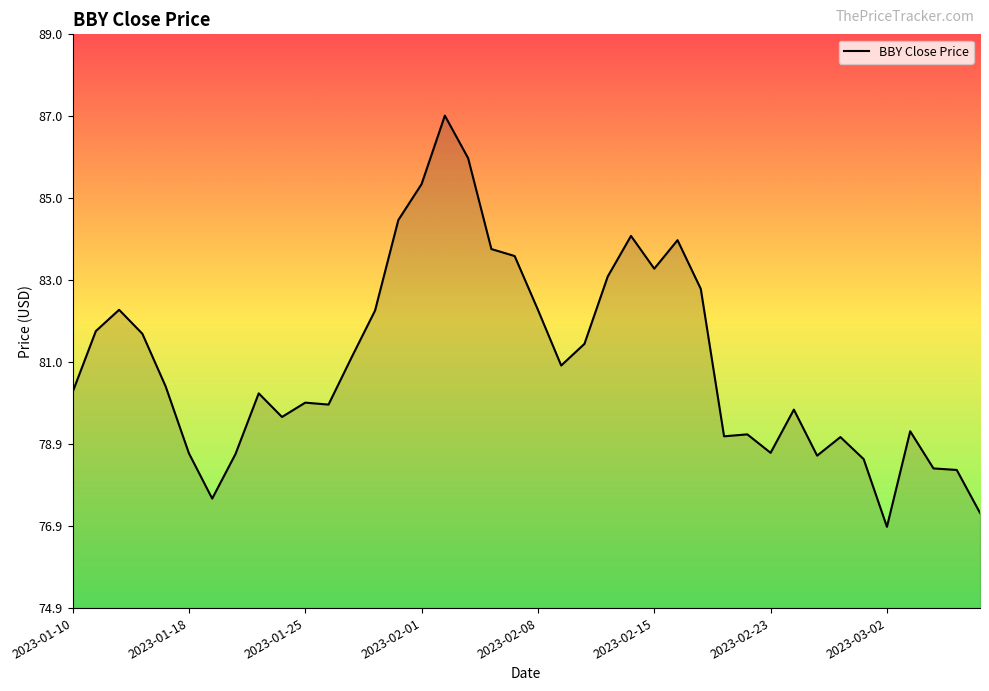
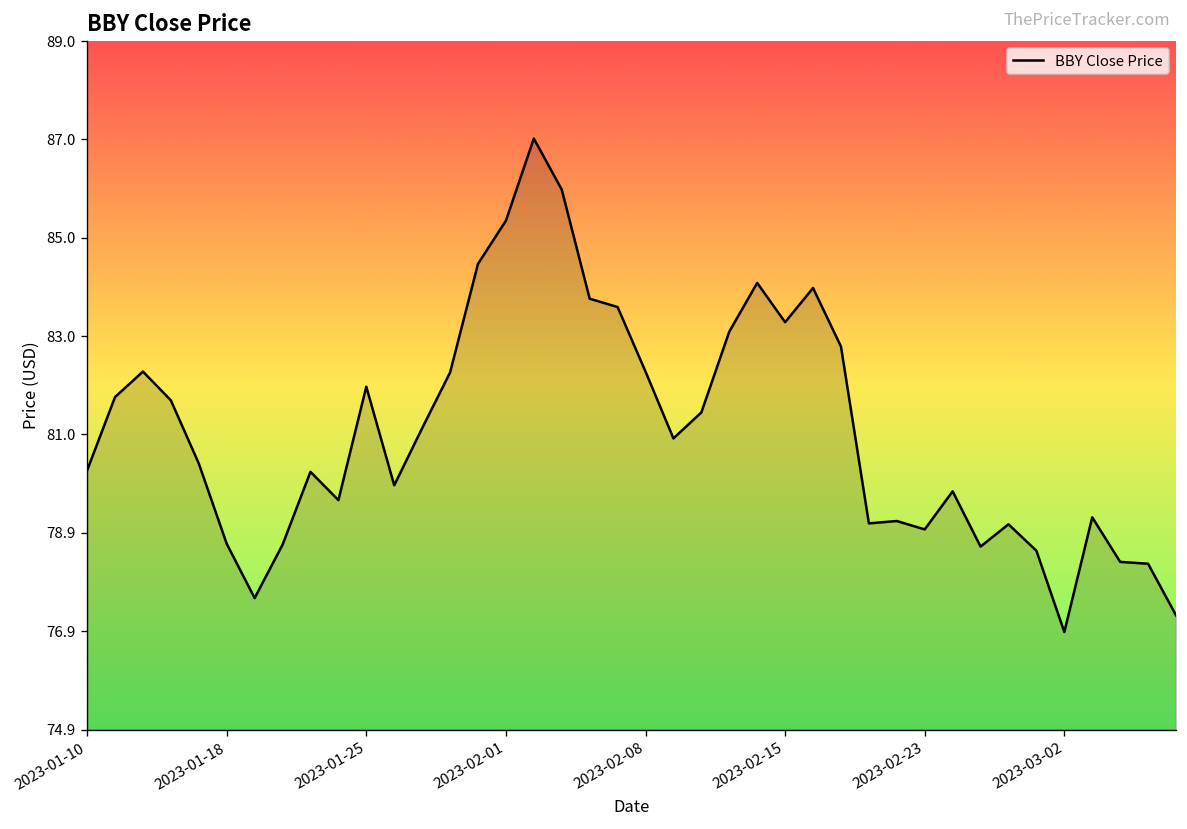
  {
    "2023-01-10": 80.2,
    "2023-01-18": 78.7,
-   "2023-01-25": 80.0,
+   "2023-01-25": 81.9,
    "2023-02-01": 85.3,
    "2023-02-08": 82.3,
    "2023-02-15": 83.3,
-   "2023-02-23": 78.7,
+   "2023-02-23": 79.0,
    "2023-03-02": 76.9
  }
